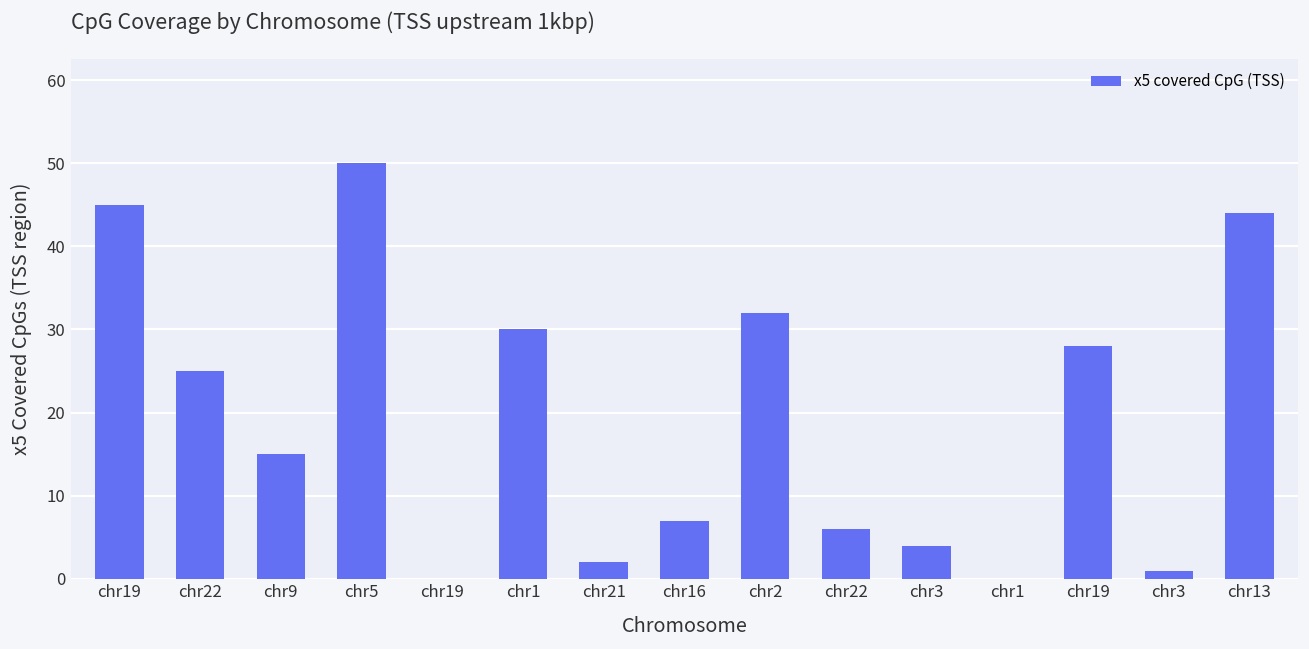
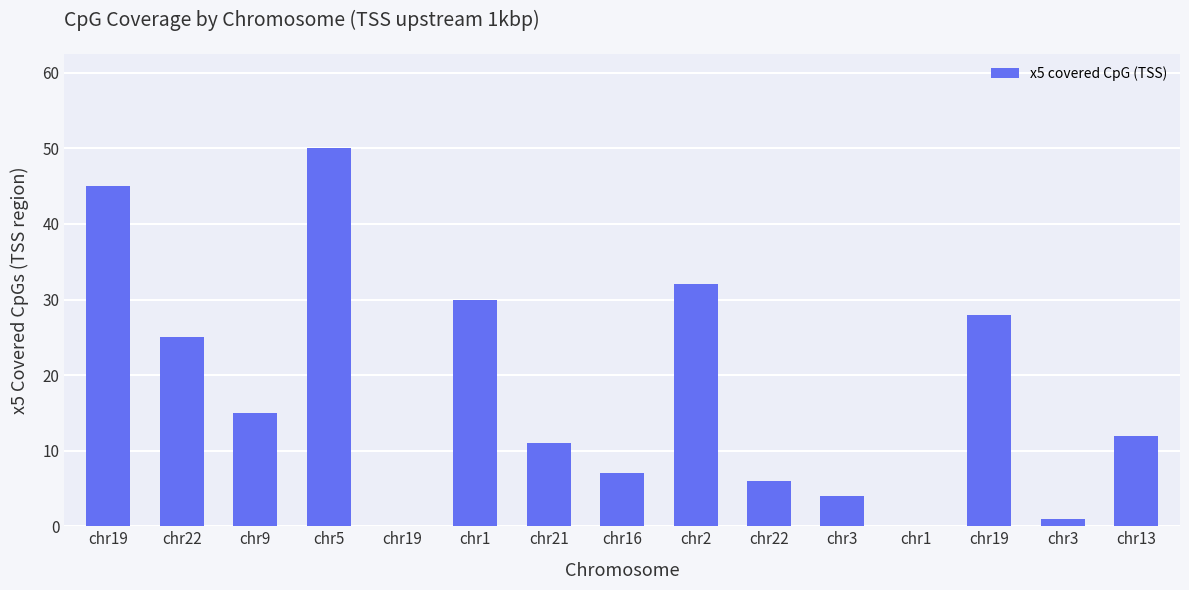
  {
    "chr9": 15,
    "chr5": 50,
-   "chr21": 2,
+   "chr21": 11,
    "chr16": 7,
    "chr2": 32,
-   "chr13": 44
+   "chr13": 12
  }
